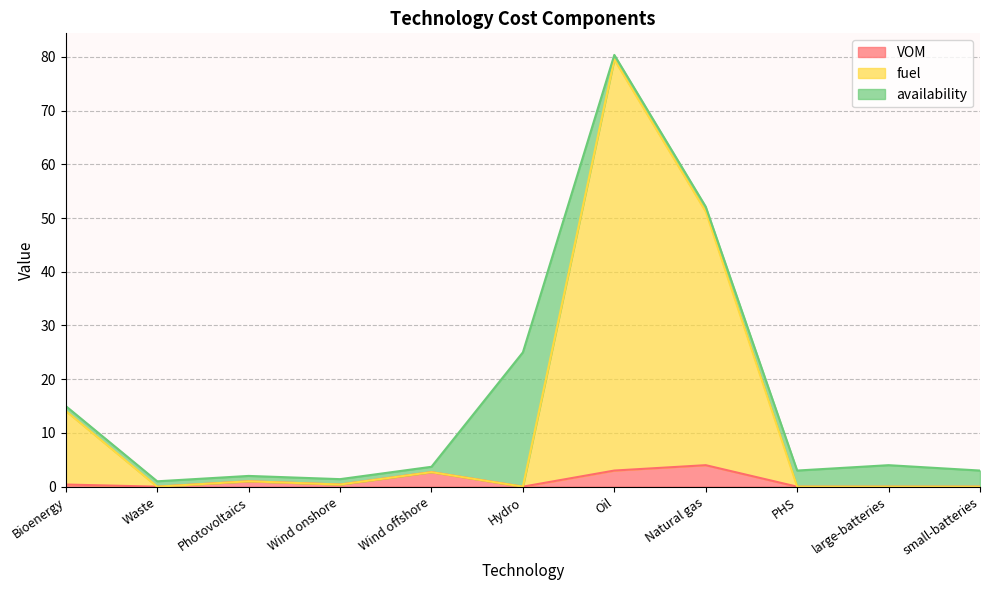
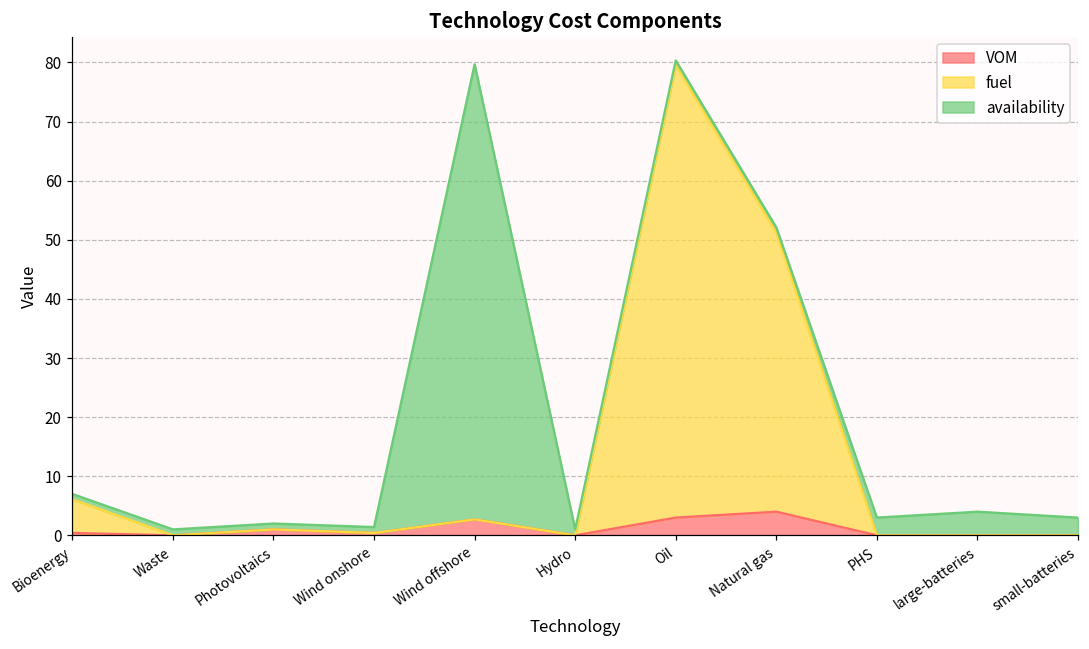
  {
    "VOM": {
      "Bioenergy": 0,
      "Oil": 3,
      "Natural gas": 4
    },
    "fuel": {
-     "Bioenergy": 14,
+     "Bioenergy": 6,
      "Oil": 77,
      "Natural gas": 47
    },
    "availability": {
      "Bioenergy": 1,
      "Waste": 1,
      "Photovoltaics": 1,
      "Wind onshore": 1,
-     "Wind offshore": 1,
-     "Hydro": 25,
+     "Wind offshore": 77,
+     "Hydro": 1,
      "Oil": 1,
      "Natural gas": 1,
      "PHS": 3,
      "large-batteries": 4,
      "small-batteries": 3
    }
  }
